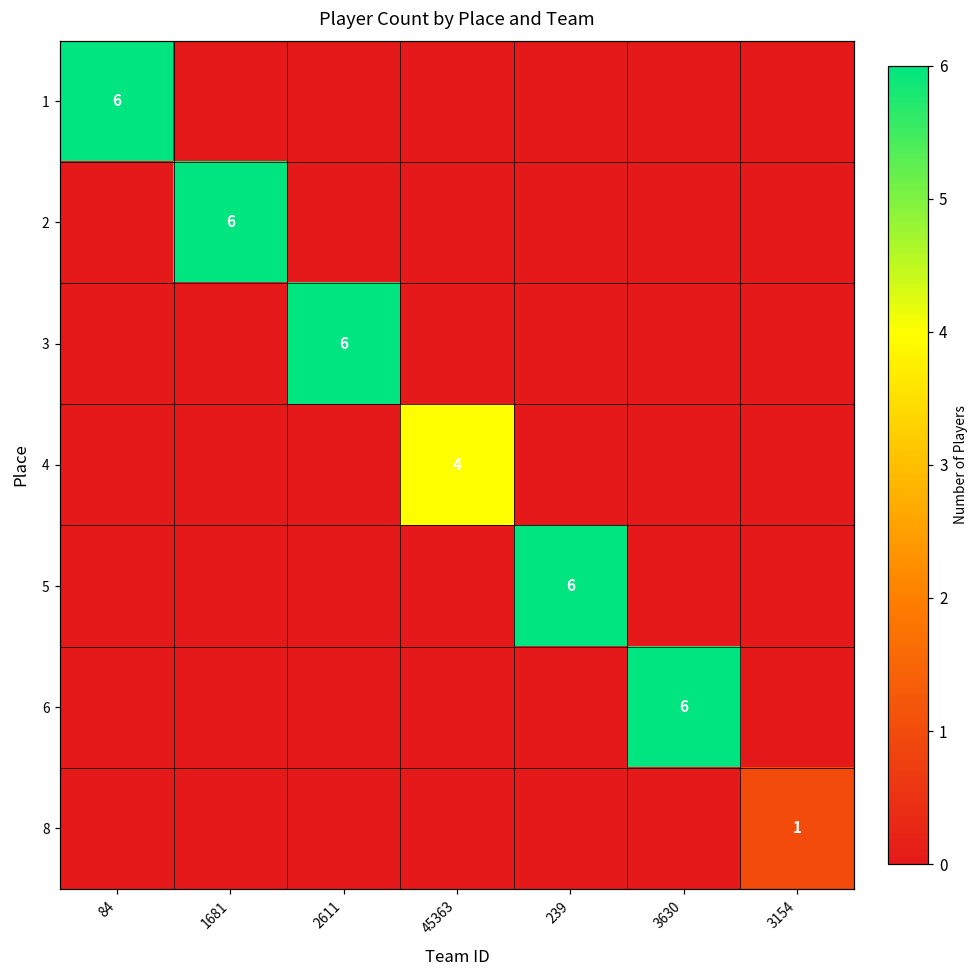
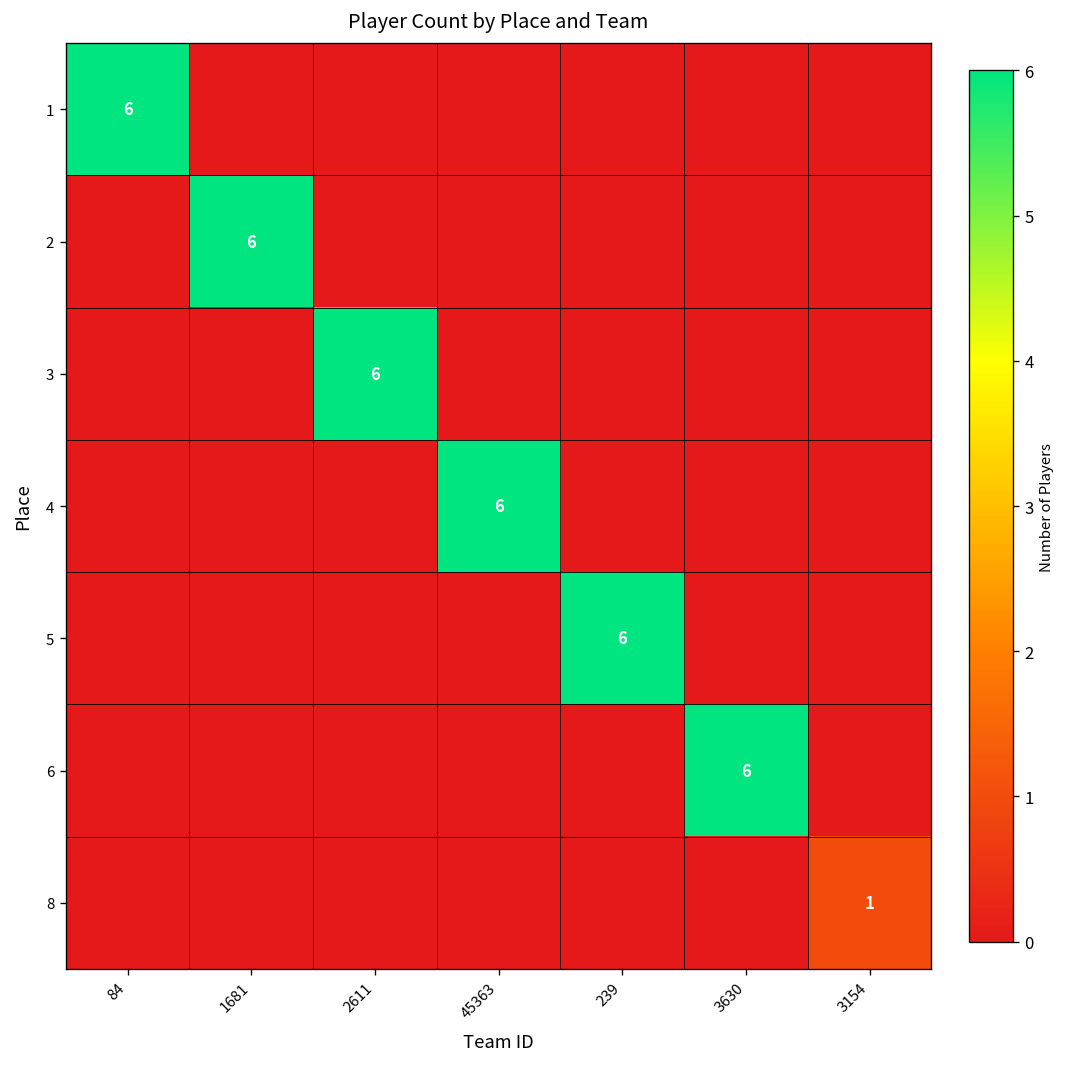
  {
    "1": {
      "84": 6
    },
    "2": {
      "1681": 6
    },
    "3": {
      "2611": 6
    },
    "4": {
-     "45363": 4
+     "45363": 6
    },
    "5": {
      "239": 6
    },
    "6": {
      "3630": 6
    },
    "8": {
      "3154": 1
    }
  }
